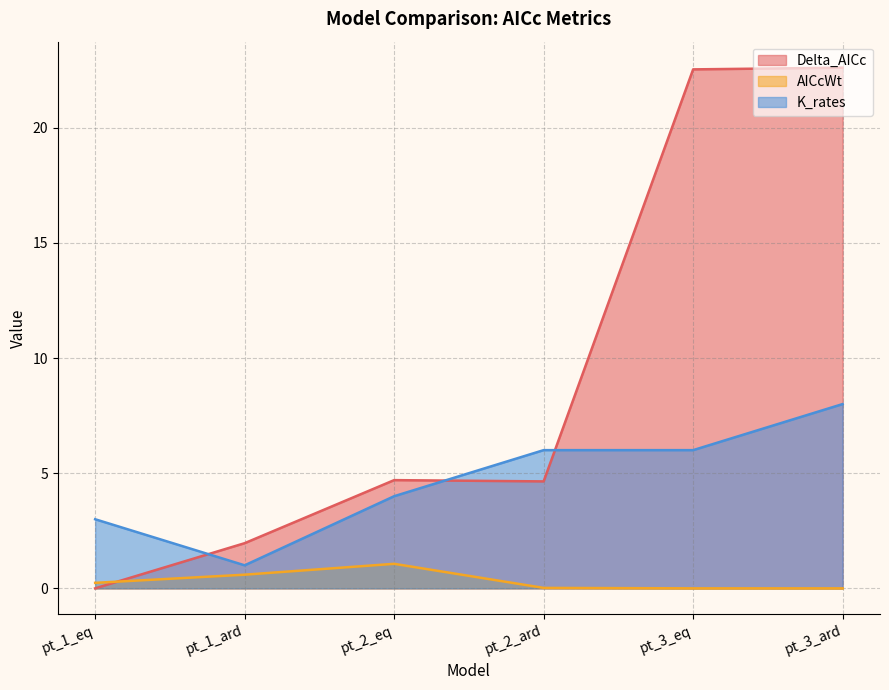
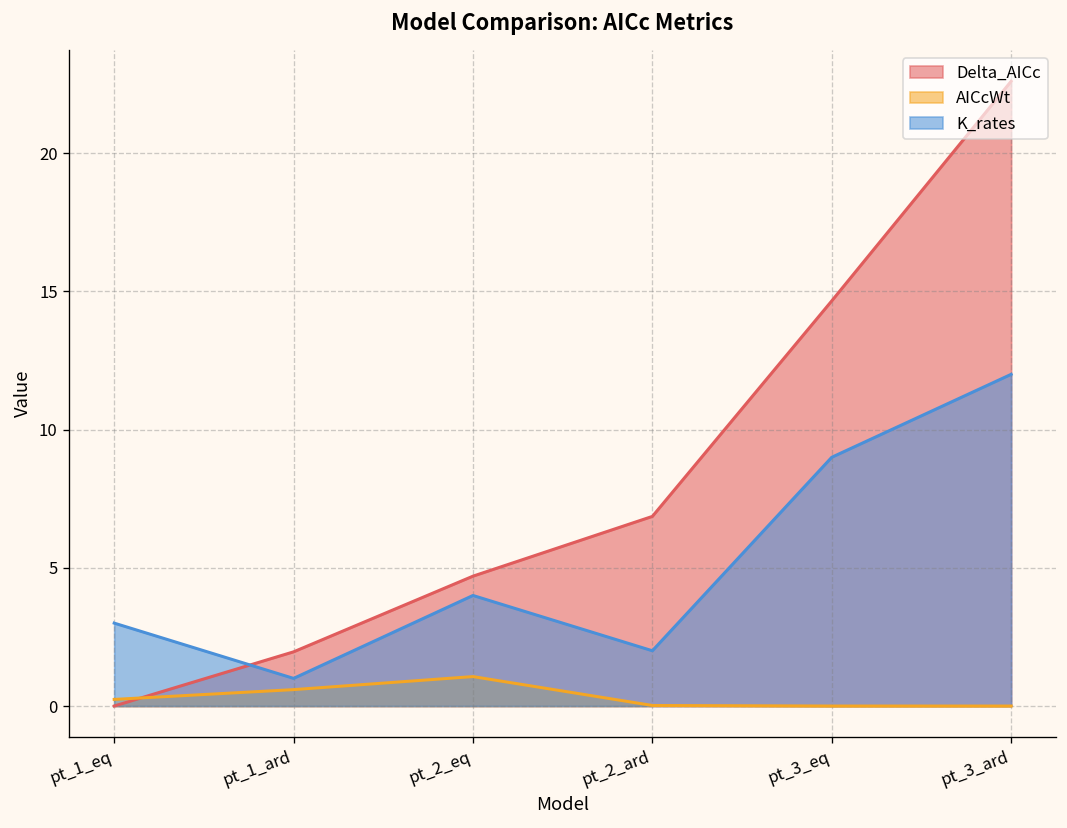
  {
    "Delta_AICc": {
      "pt_1_eq": 0.0,
      "pt_1_ard": 2.0,
      "pt_2_eq": 4.7,
-     "pt_2_ard": 4.6,
-     "pt_3_eq": 22.5
+     "pt_2_ard": 6.9,
+     "pt_3_eq": 14.7
    },
    "AICcWt": {
      "pt_1_eq": 0.2,
      "pt_1_ard": 0.6,
      "pt_2_eq": 1.1,
      "pt_2_ard": 0.0,
      "pt_3_eq": 0.0,
      "pt_3_ard": 0.0
    },
    "K_rates": {
      "pt_1_eq": 3,
      "pt_1_ard": 1,
      "pt_2_eq": 4,
-     "pt_2_ard": 6,
-     "pt_3_eq": 6,
-     "pt_3_ard": 8
+     "pt_2_ard": 2,
+     "pt_3_eq": 9,
+     "pt_3_ard": 12
    }
  }
